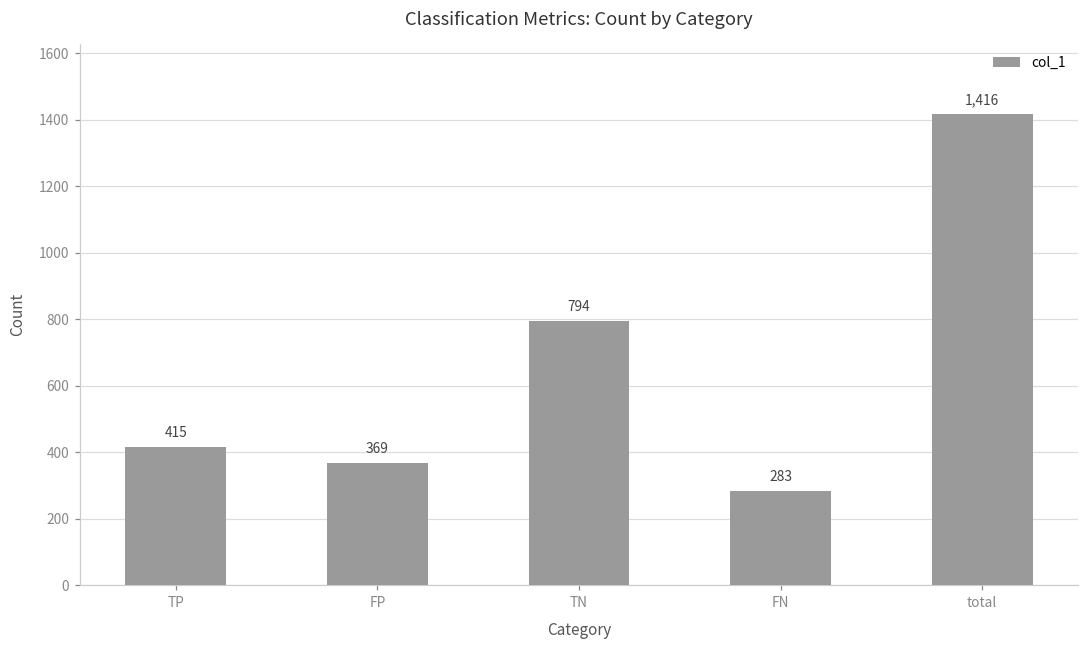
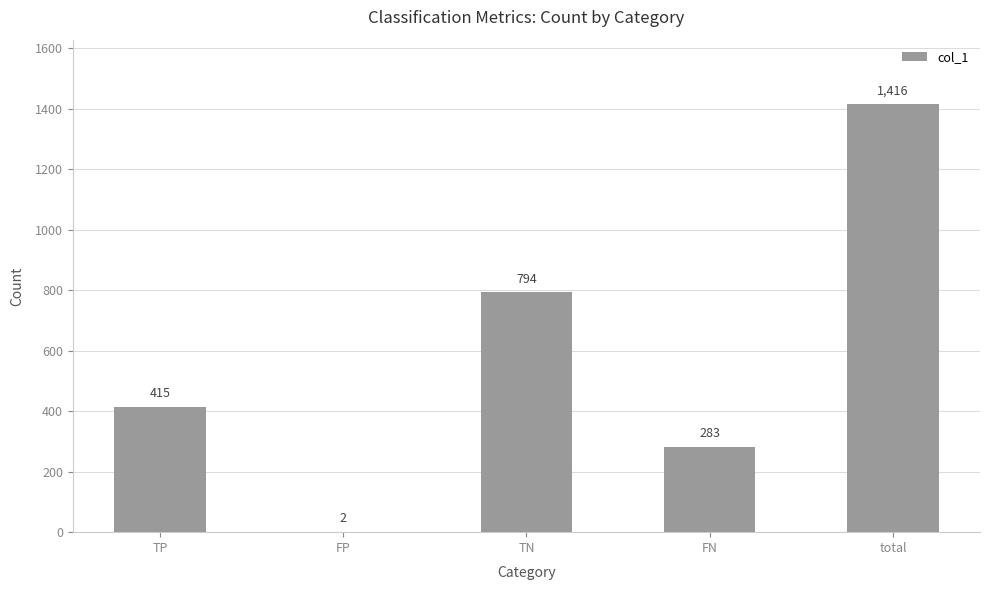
  {
    "TP": "415",
-   "FP": "369",
+   "FP": "2",
    "TN": "794",
    "FN": "283",
    "total": "1,416"
  }
